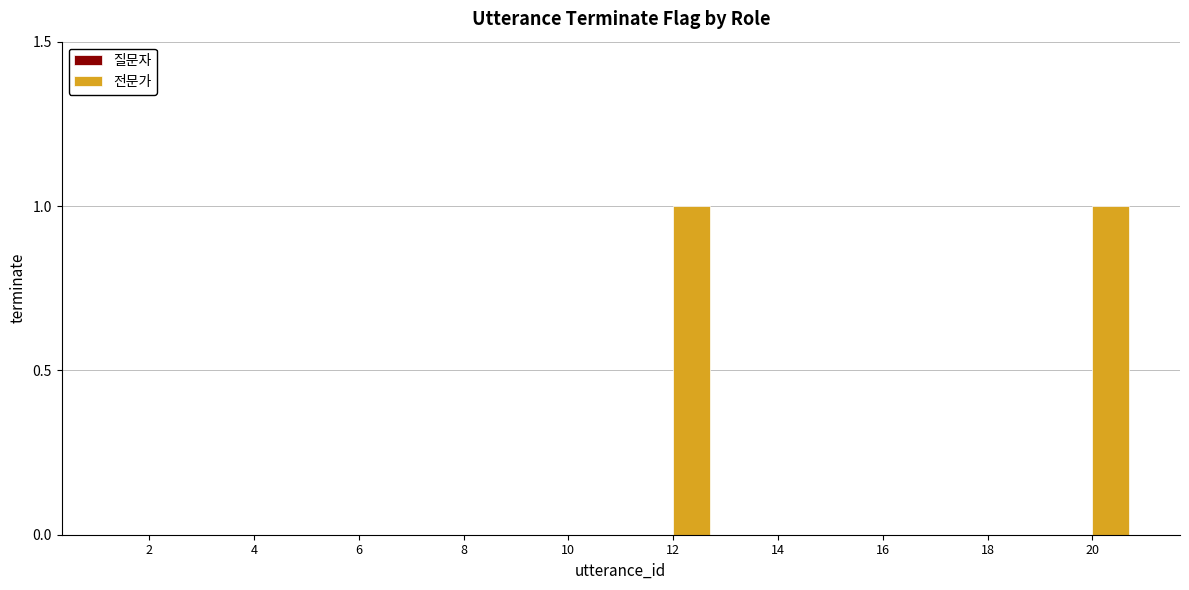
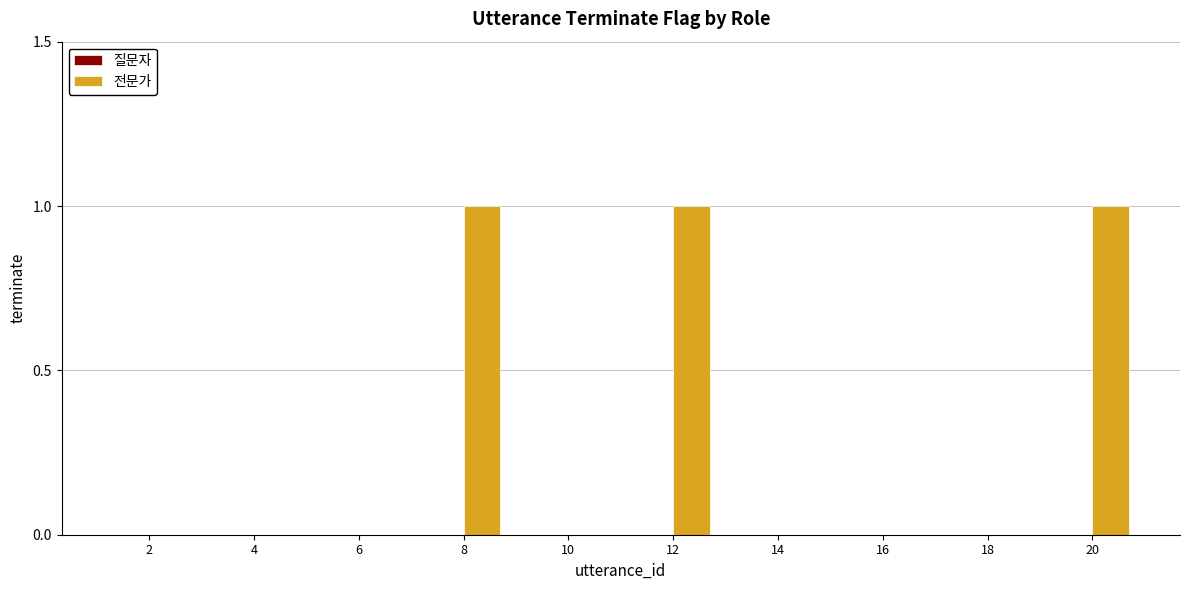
  {
    "질문자": {
      "2": 0,
      "4": 0,
      "6": 0,
      "8": 0,
      "10": 0,
      "12": 0,
      "14": 0,
      "16": 0,
      "18": 0,
      "20": 0
    },
    "전문가": {
      "2": 0,
      "4": 0,
      "6": 0,
-     "8": 0,
+     "8": 1,
      "10": 0,
      "12": 1,
      "14": 0,
      "16": 0,
      "18": 0,
      "20": 1
    }
  }
